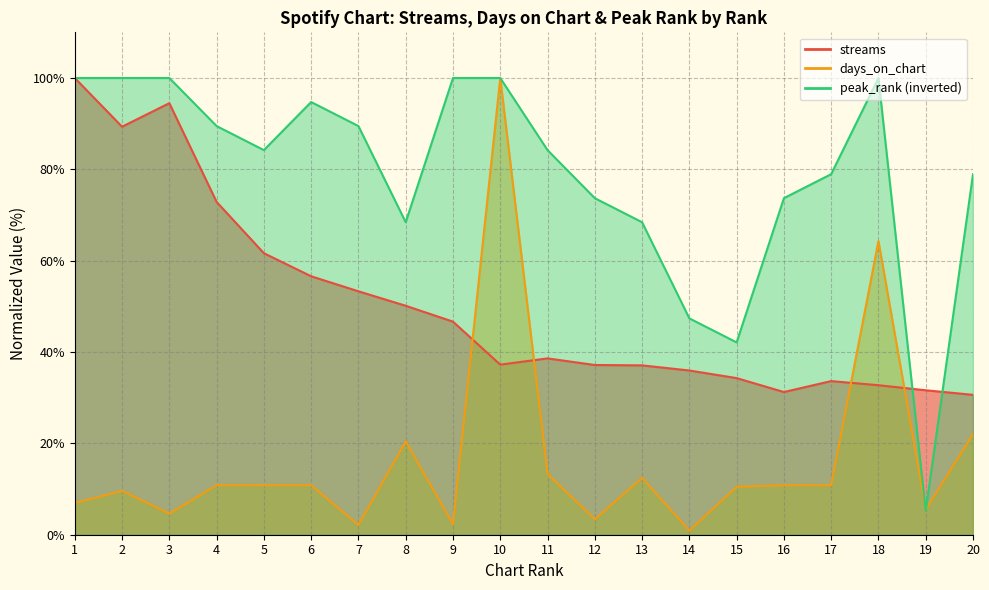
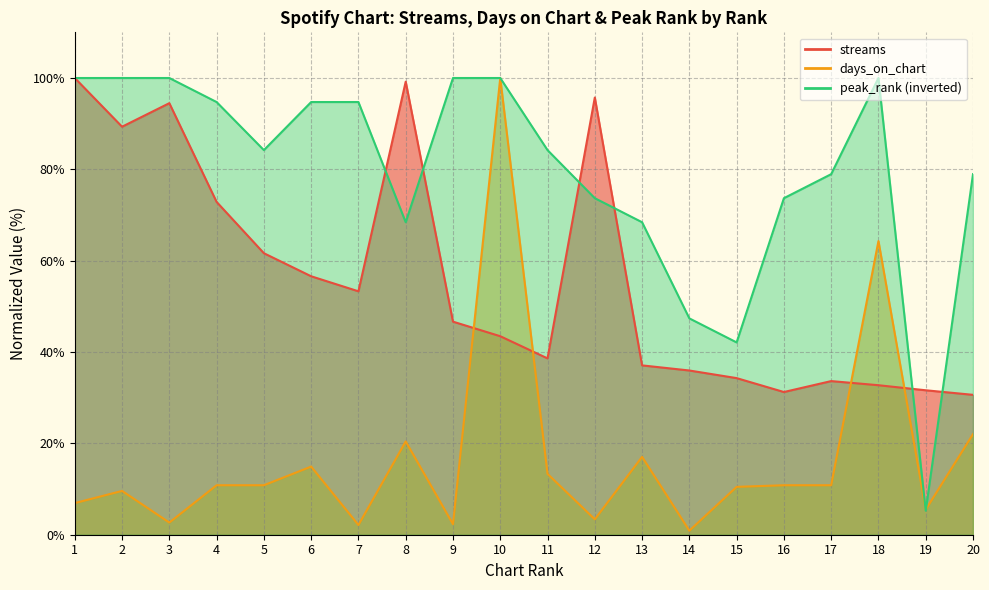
  {
    "streams": {
      "2": "89%",
      "3": "94%",
      "4": "73%",
      "5": "62%",
      "6": "57%",
      "7": "53%",
-     "8": "50%",
+     "8": "99%",
      "9": "47%",
-     "10": "37%",
+     "10": "43%",
      "11": "39%",
-     "12": "37%",
+     "12": "96%",
      "13": "37%",
      "14": "36%",
      "15": "34%",
      "16": "31%",
      "17": "34%",
      "18": "33%",
      "19": "32%",
      "20": "31%"
    },
    "days_on_chart": {
      "1": "7%",
      "2": "10%",
-     "3": "5%",
+     "3": "3%",
      "4": "11%",
      "5": "11%",
-     "6": "11%",
+     "6": "15%",
      "7": "2%",
      "8": "20%",
      "9": "2%",
      "11": "13%",
      "12": "3%",
-     "13": "12%",
+     "13": "17%",
      "14": "1%",
      "15": "10%",
      "16": "11%",
      "17": "11%",
      "18": "64%",
      "20": "22%"
    },
    "peak_rank (inverted)": {
      "2": "100%",
      "3": "100%",
-     "4": "89%",
+     "4": "95%",
      "5": "84%",
      "6": "95%",
-     "7": "89%",
+     "7": "95%",
      "8": "68%",
      "9": "100%",
      "11": "84%",
      "12": "74%",
      "13": "68%",
      "14": "47%",
      "15": "42%",
      "16": "74%",
      "17": "79%",
      "20": "79%"
    }
  }
